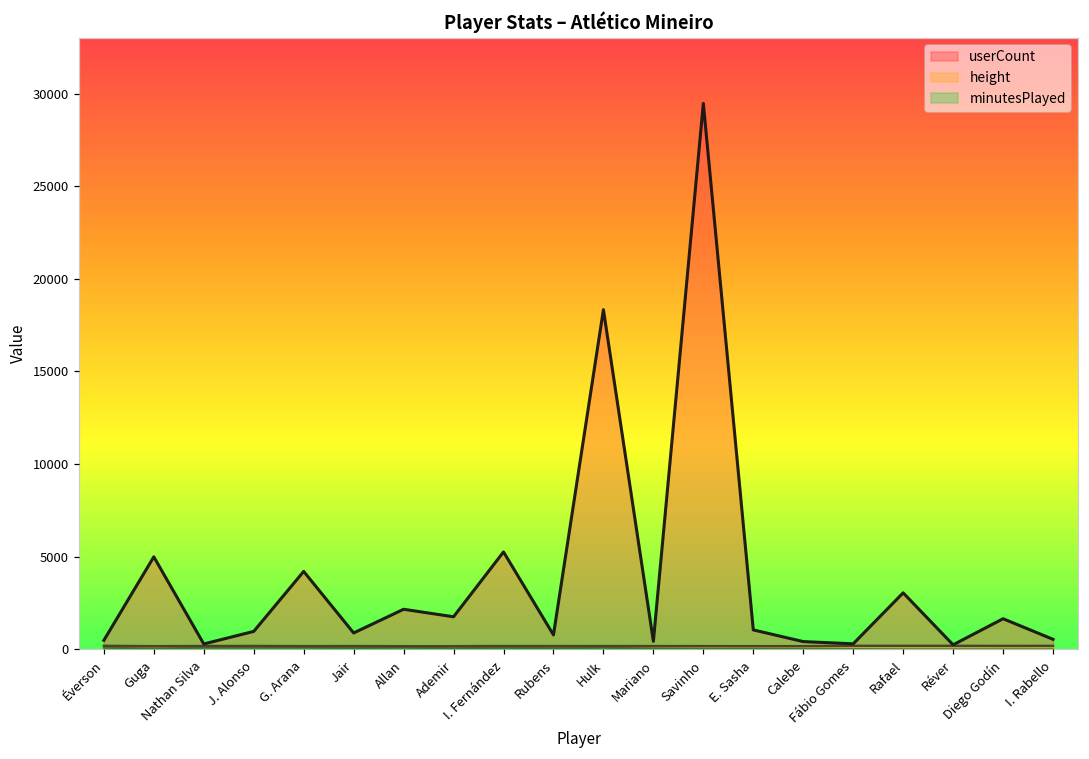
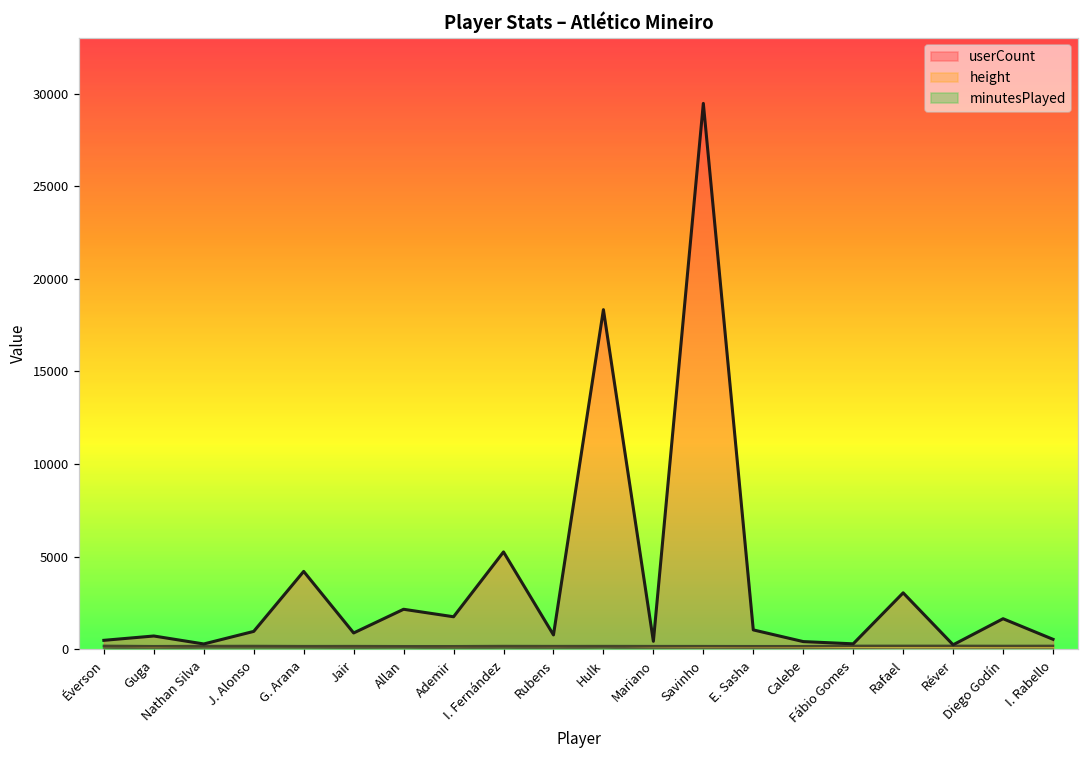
  {
    "userCount": {
      "Éverson": 500,
-     "Guga": 5000,
+     "Guga": 700,
      "J. Alonso": 1000,
      "G. Arana": 4200,
      "Jair": 900,
      "Allan": 2200,
      "Ademir": 1800,
      "I. Fernández": 5300,
      "Rubens": 800,
      "Hulk": 18300,
      "Mariano": 400,
      "Savinho": 29500,
      "E. Sasha": 1100,
      "Calebe": 400,
      "Rafael": 3100,
      "Diego Godín": 1700,
      "I. Rabello": 500
    },
    "height": {
      "Calebe": 200,
      "Rafael": 200,
      "Diego Godín": 200,
      "I. Rabello": 200
    },
    "minutesPlayed": {
      "Calebe": 0,
      "Fábio Gomes": 0,
      "Rafael": 0,
      "Réver": 0,
      "Diego Godín": 0,
      "I. Rabello": 0
    }
  }
